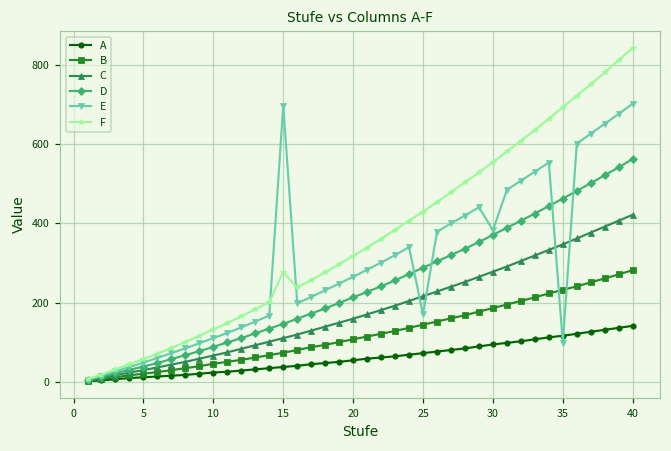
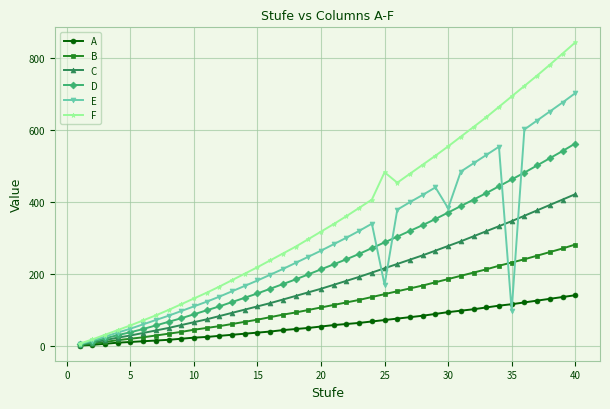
  {
    "A": {
      "5": 10,
      "10": 20,
      "15": 40,
      "20": 50,
      "25": 70,
      "30": 90,
      "35": 120,
      "40": 140
    },
    "E": {
      "5": 50,
      "10": 110,
-     "15": 700,
+     "15": 180,
      "20": 270,
      "25": 170,
      "30": 380,
      "35": 100,
      "40": 700
    },
    "F": {
      "5": 60,
      "10": 130,
-     "15": 280,
+     "15": 220,
      "20": 320,
-     "25": 430,
+     "25": 480,
      "30": 560,
      "35": 690,
      "40": 840
    }
  }
